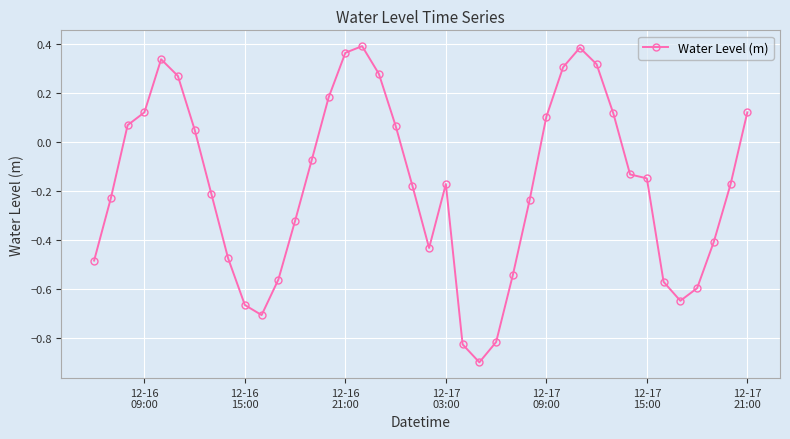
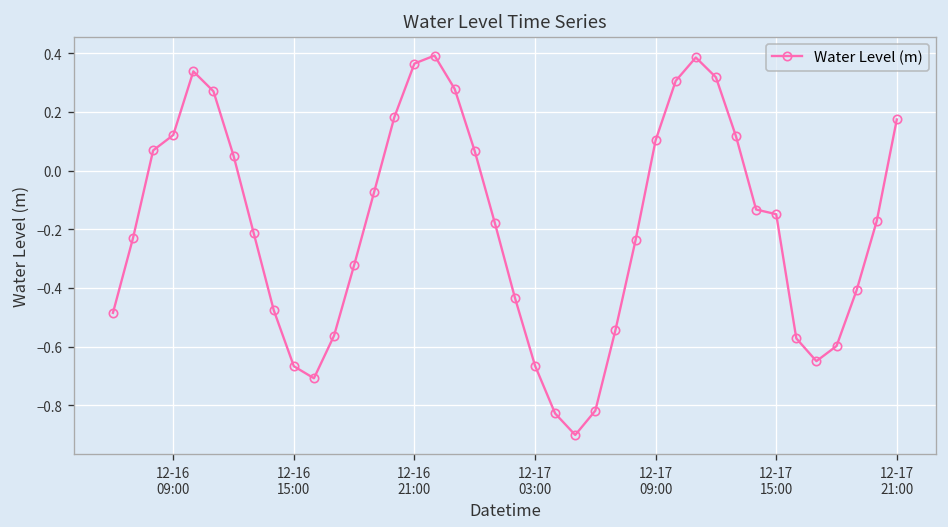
  {
    "12-16 09:00": 0.12,
    "12-16 15:00": -0.67,
    "12-16 21:00": 0.36,
-   "12-17 03:00": -0.17,
+   "12-17 03:00": -0.66,
    "12-17 09:00": 0.10,
    "12-17 15:00": -0.15,
-   "12-17 21:00": 0.12
+   "12-17 21:00": 0.17
  }
